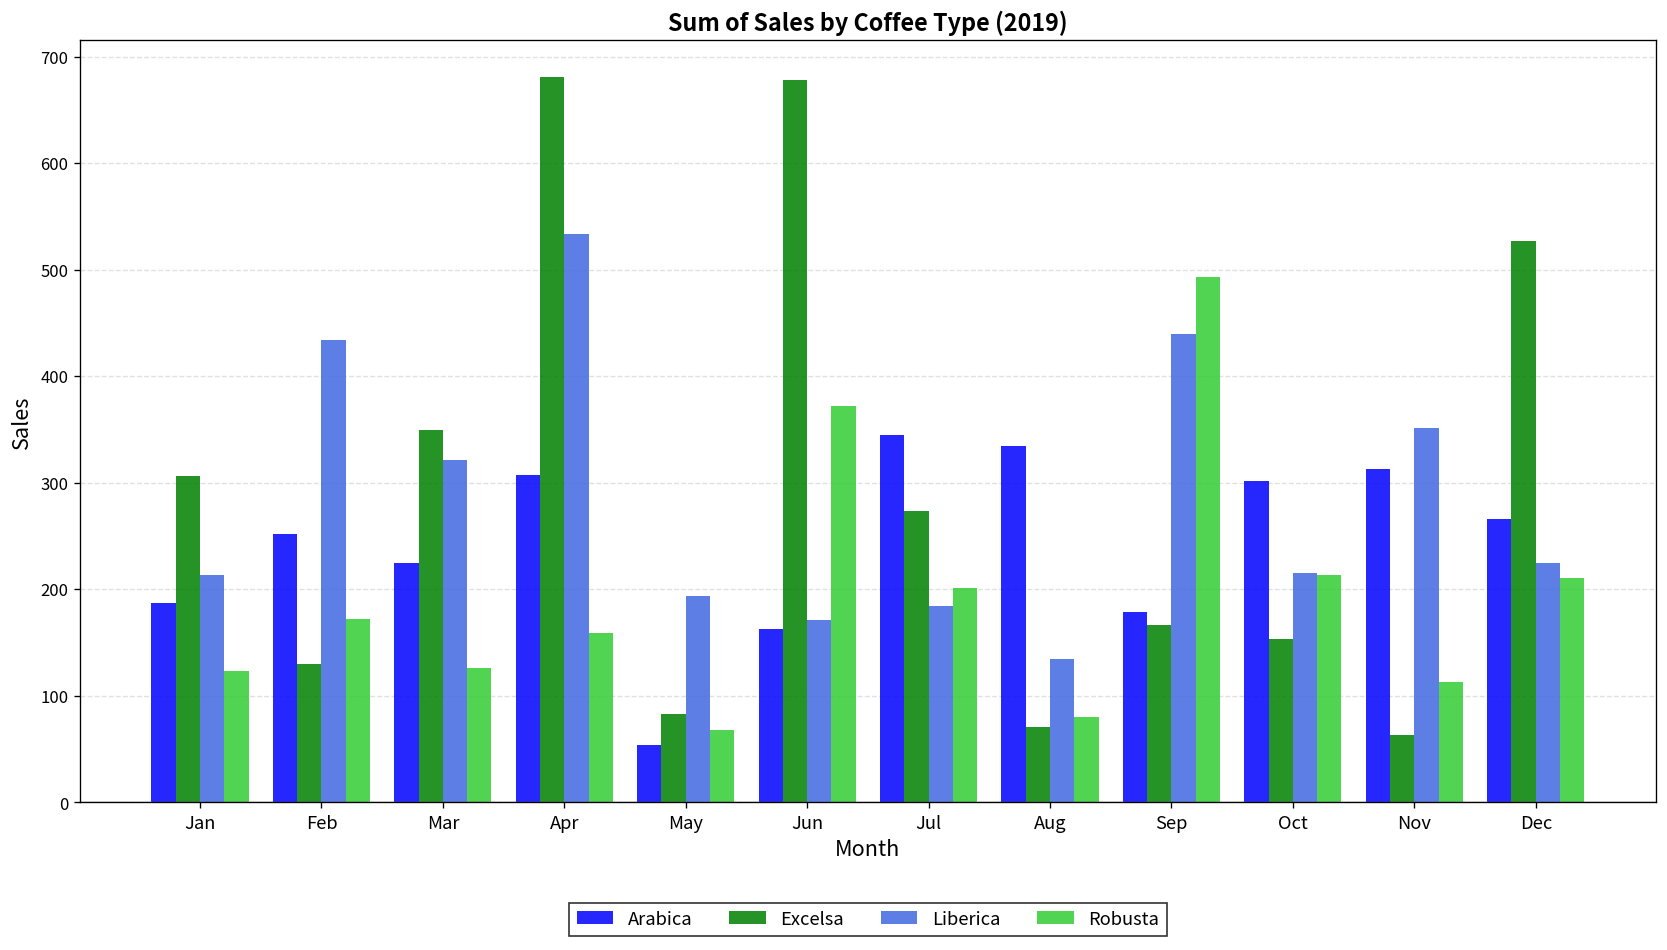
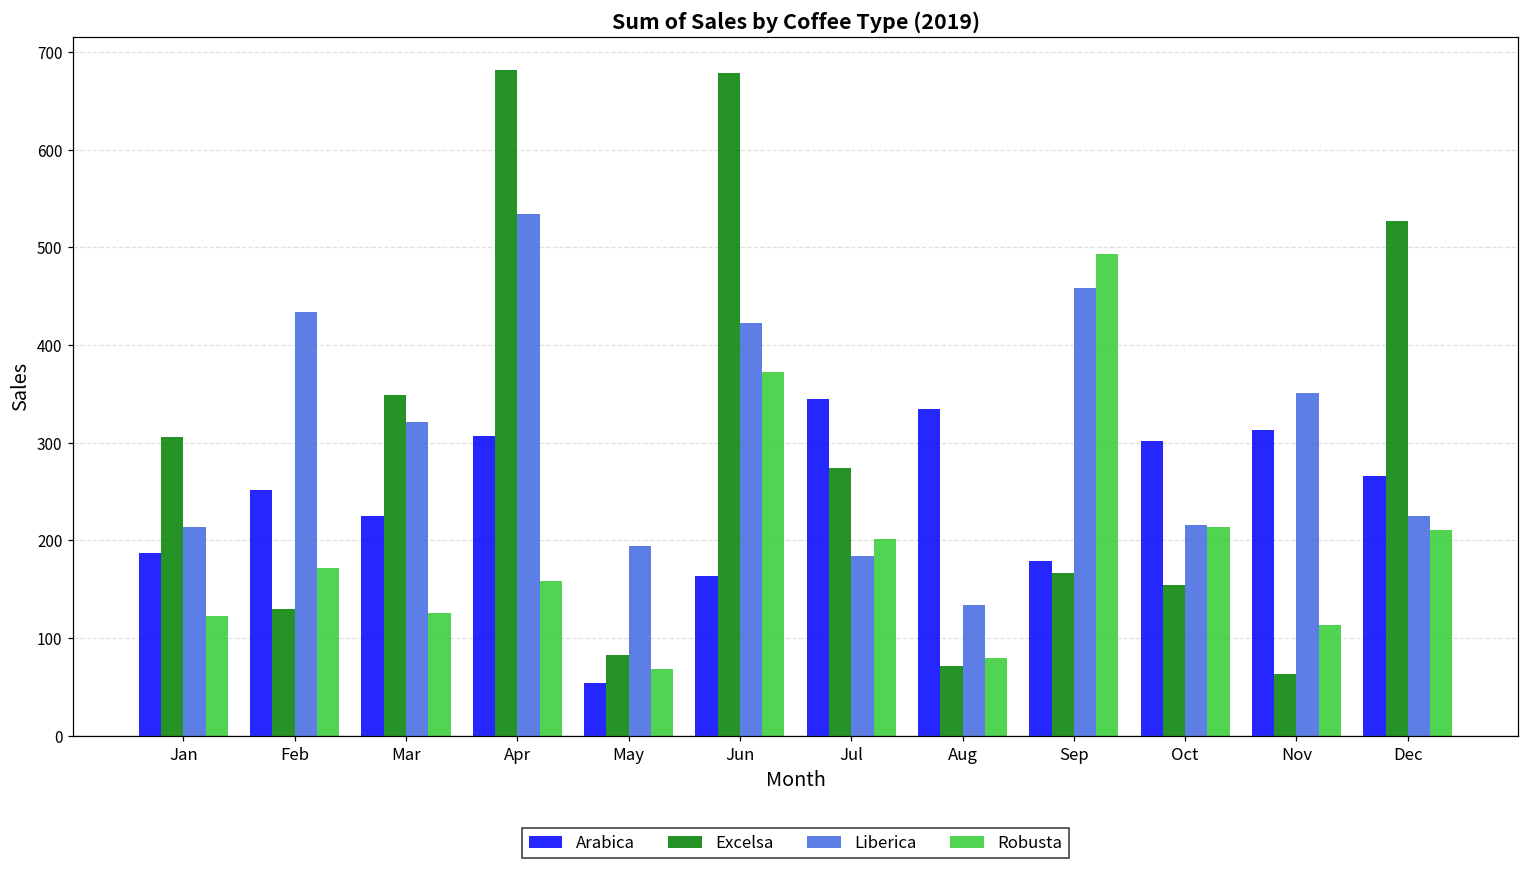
  {
    "Arabica": {
      "Jan": 190,
      "Feb": 250,
      "Mar": 220,
      "Apr": 310,
      "May": 50,
      "Jun": 160,
      "Jul": 350,
      "Aug": 330,
      "Sep": 180,
      "Oct": 300,
      "Nov": 310,
      "Dec": 270
    },
    "Excelsa": {
      "Jan": 310,
      "Feb": 130,
      "Mar": 350,
      "Apr": 680,
      "May": 80,
      "Jun": 680,
      "Jul": 270,
      "Aug": 70,
      "Sep": 170,
      "Oct": 150,
      "Nov": 60,
      "Dec": 530
    },
    "Liberica": {
      "Jan": 210,
      "Feb": 430,
      "Mar": 320,
      "Apr": 530,
      "May": 190,
-     "Jun": 170,
+     "Jun": 420,
      "Jul": 180,
      "Aug": 130,
-     "Sep": 440,
+     "Sep": 460,
      "Oct": 220,
      "Nov": 350,
      "Dec": 220
    },
    "Robusta": {
      "Jan": 120,
      "Feb": 170,
      "Mar": 130,
      "Apr": 160,
      "May": 70,
      "Jun": 370,
      "Jul": 200,
      "Aug": 80,
      "Sep": 490,
      "Oct": 210,
      "Nov": 110,
      "Dec": 210
    }
  }
